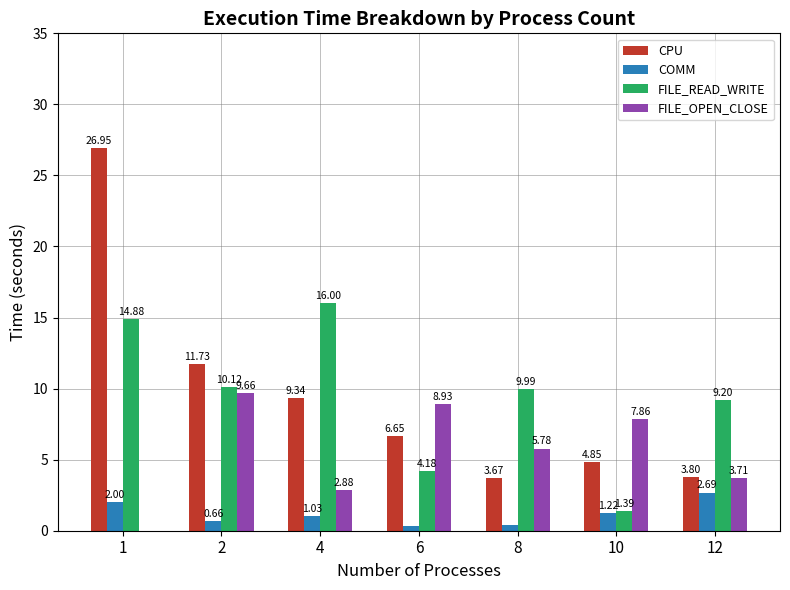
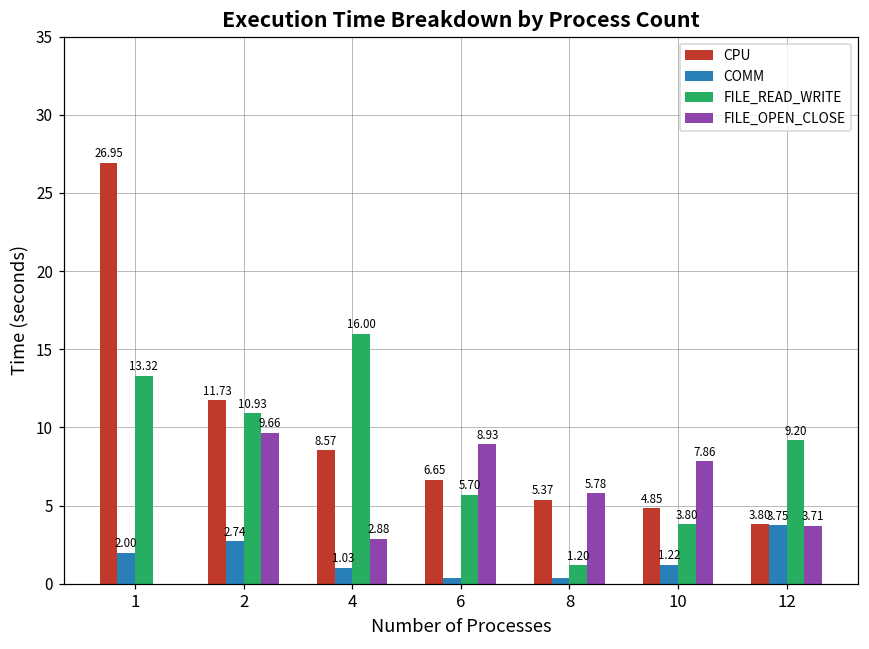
  {
    "CPU": {
      "1": 26.95,
      "2": 11.73,
-     "4": 9.34,
+     "4": 8.57,
      "6": 6.65,
-     "8": 3.67,
+     "8": 5.37,
      "10": 4.85
    },
    "COMM": {
      "1": 2.00,
-     "2": 0.66,
+     "2": 2.74,
      "4": 1.03,
      "10": 1.22,
-     "12": 2.69
+     "12": 3.75
    },
    "FILE_READ_WRITE": {
-     "1": 14.88,
-     "2": 10.12,
+     "1": 13.32,
+     "2": 10.93,
      "4": 16.00,
-     "6": 4.18,
-     "8": 9.99,
-     "10": 1.39,
+     "6": 5.70,
+     "8": 1.20,
+     "10": 3.80,
      "12": 9.20
    },
    "FILE_OPEN_CLOSE": {
      "2": 9.66,
      "4": 2.88,
      "6": 8.93,
      "8": 5.78,
      "10": 7.86,
      "12": 3.71
    }
  }
